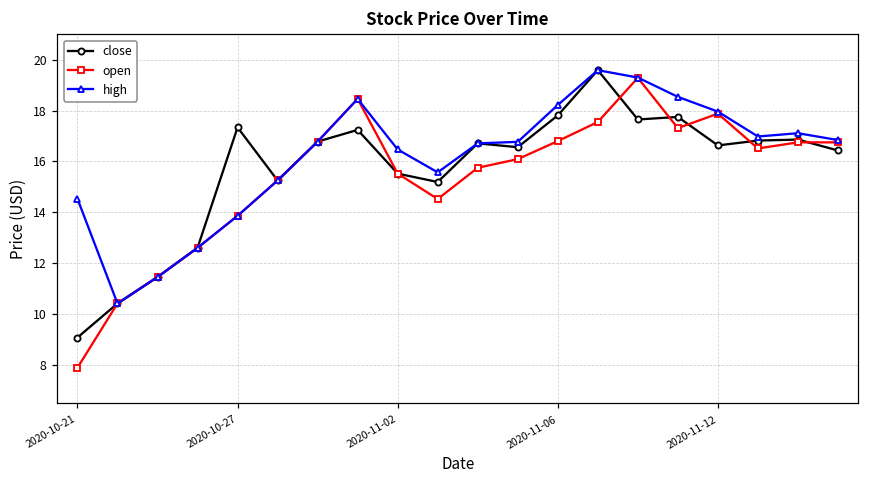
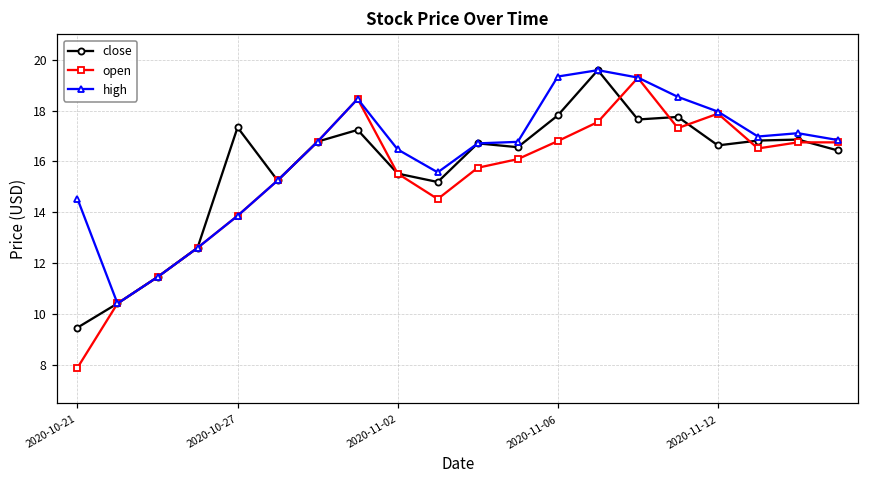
  {
    "close": {
-     "2020-10-21": 9.1,
+     "2020-10-21": 9.5,
      "2020-10-27": 17.3,
      "2020-11-06": 17.8,
      "2020-11-12": 16.6
    },
    "open": {
      "2020-10-21": 7.9,
      "2020-11-06": 16.8
    },
    "high": {
      "2020-10-21": 14.5,
      "2020-11-02": 16.5,
-     "2020-11-06": 18.2
+     "2020-11-06": 19.3
    }
  }
